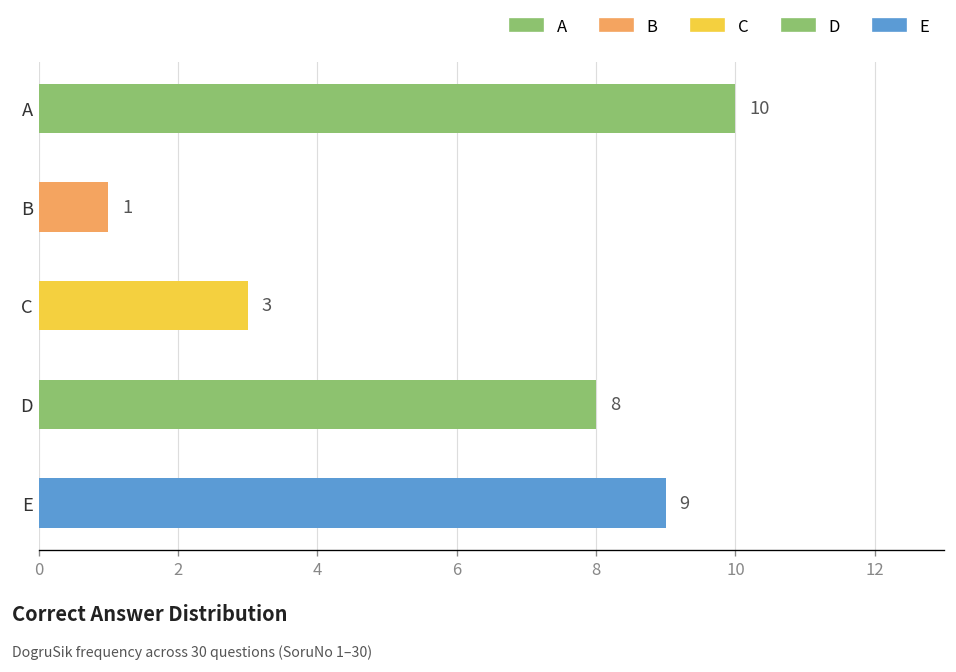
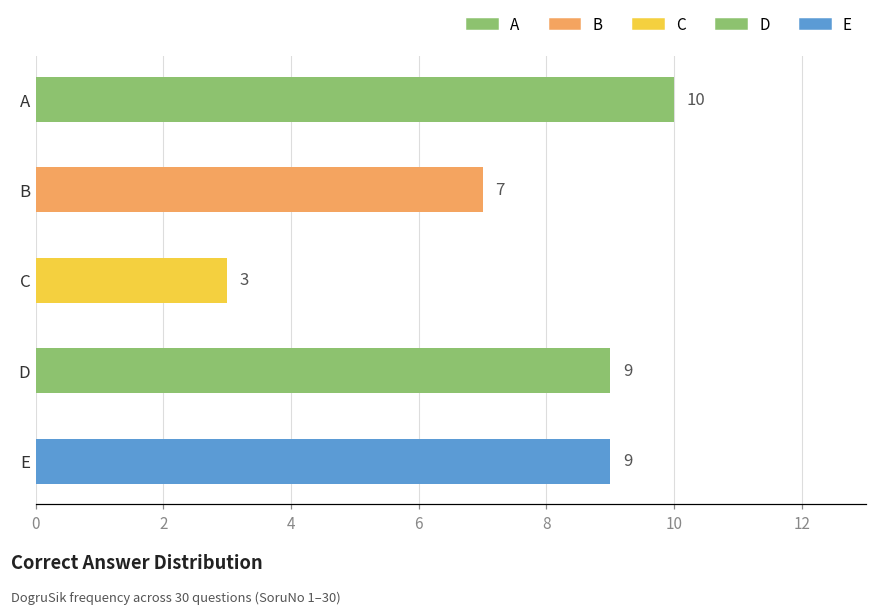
  {
    "A": 10,
-   "B": 1,
+   "B": 7,
    "C": 3,
-   "D": 8,
+   "D": 9,
    "E": 9
  }
